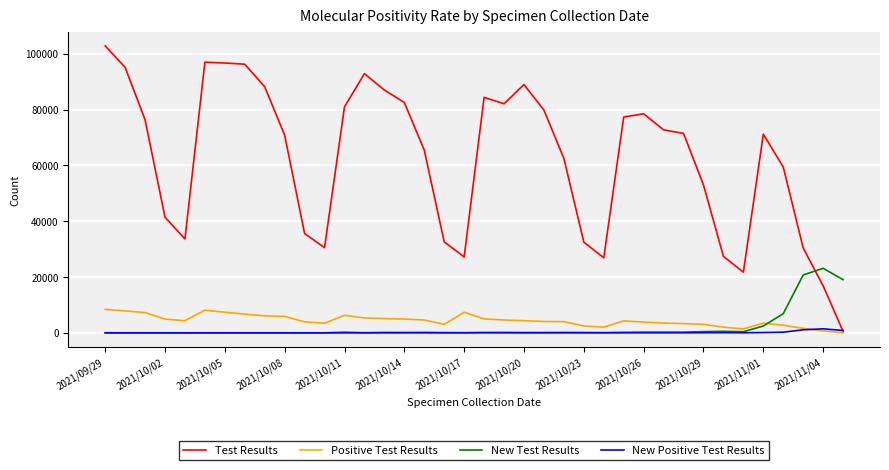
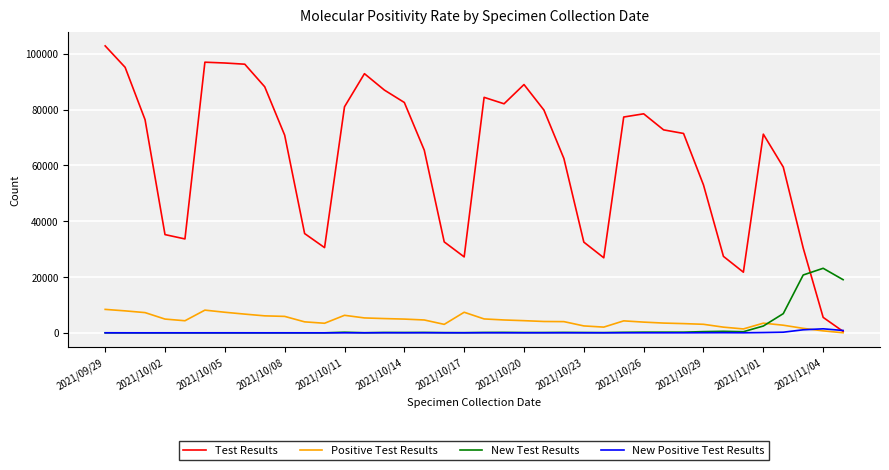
  {
    "Test Results": {
      "2021/09/29": 103000,
-     "2021/10/02": 41000,
+     "2021/10/02": 35000,
      "2021/10/05": 97000,
      "2021/10/08": 71000,
      "2021/10/11": 81000,
      "2021/10/14": 83000,
      "2021/10/17": 27000,
      "2021/10/20": 89000,
      "2021/10/23": 33000,
      "2021/10/26": 79000,
      "2021/10/29": 53000,
      "2021/11/01": 71000,
-     "2021/11/04": 17000
+     "2021/11/04": 6000
    },
    "Positive Test Results": {
      "2021/09/29": 8000,
      "2021/10/02": 5000,
      "2021/10/05": 7000,
      "2021/10/08": 6000,
      "2021/10/11": 6000,
      "2021/10/14": 5000,
      "2021/10/17": 7000,
      "2021/10/20": 4000,
      "2021/10/23": 2000,
      "2021/10/26": 4000,
      "2021/10/29": 3000,
      "2021/11/01": 3000
    },
    "New Test Results": {
      "2021/11/01": 2000,
      "2021/11/04": 23000
    },
    "New Positive Test Results": {
      "2021/11/01": 0
    }
  }
